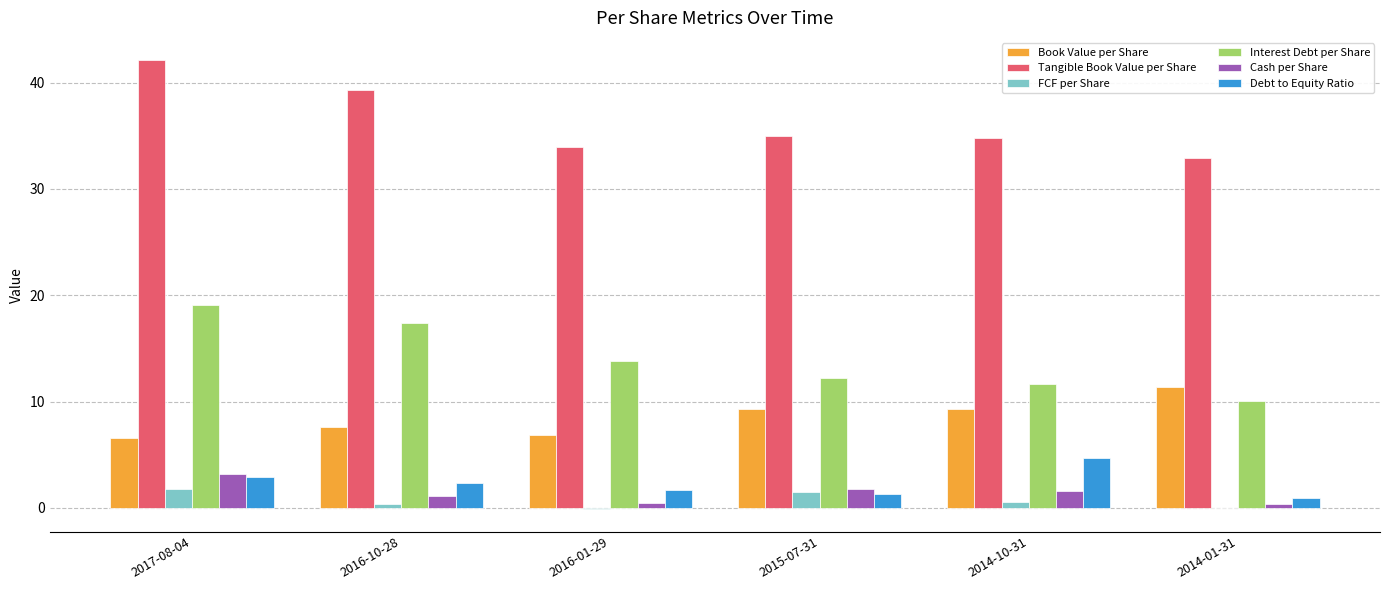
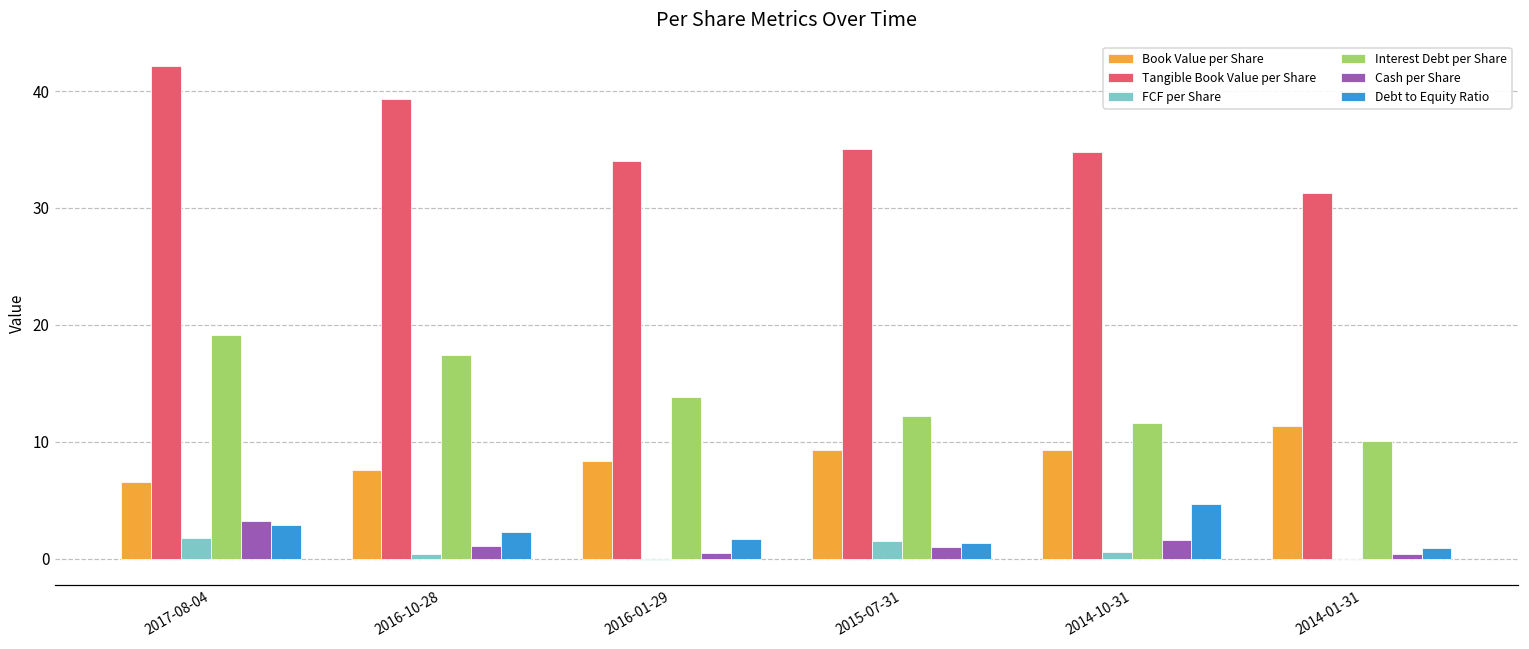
  {
    "Book Value per Share": {
      "2017-08-04": 6.6,
      "2016-10-28": 7.6,
-     "2016-01-29": 6.9,
+     "2016-01-29": 8.4,
      "2015-07-31": 9.3,
      "2014-10-31": 9.3,
      "2014-01-31": 11.3
    },
    "Tangible Book Value per Share": {
      "2017-08-04": 42.1,
      "2016-10-28": 39.3,
      "2016-01-29": 34.0,
      "2015-07-31": 35.0,
      "2014-10-31": 34.8,
-     "2014-01-31": 32.9
+     "2014-01-31": 31.3
    },
    "FCF per Share": {
      "2017-08-04": 1.8,
      "2016-10-28": 0.4,
      "2015-07-31": 1.5,
      "2014-10-31": 0.6
    },
    "Interest Debt per Share": {
      "2017-08-04": 19.1,
      "2016-10-28": 17.4,
      "2016-01-29": 13.8,
      "2015-07-31": 12.2,
      "2014-10-31": 11.6,
      "2014-01-31": 10.1
    },
    "Cash per Share": {
      "2017-08-04": 3.2,
      "2016-10-28": 1.1,
      "2016-01-29": 0.4,
-     "2015-07-31": 1.7,
+     "2015-07-31": 1.0,
      "2014-10-31": 1.6,
      "2014-01-31": 0.4
    },
    "Debt to Equity Ratio": {
      "2017-08-04": 2.9,
      "2016-10-28": 2.3,
      "2016-01-29": 1.7,
      "2015-07-31": 1.3,
      "2014-10-31": 4.7,
      "2014-01-31": 0.9
    }
  }
